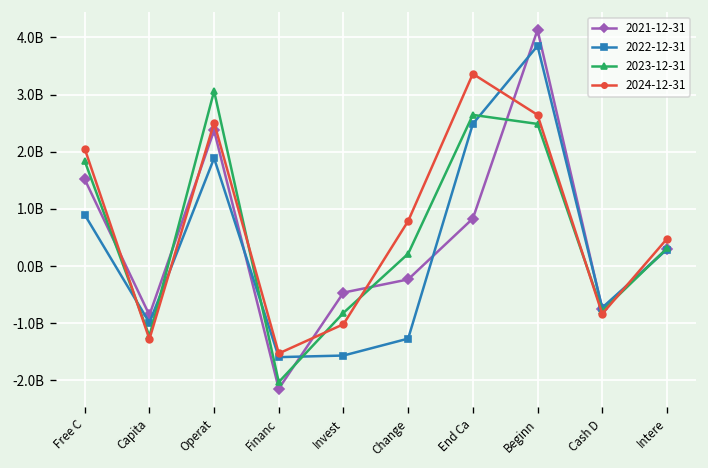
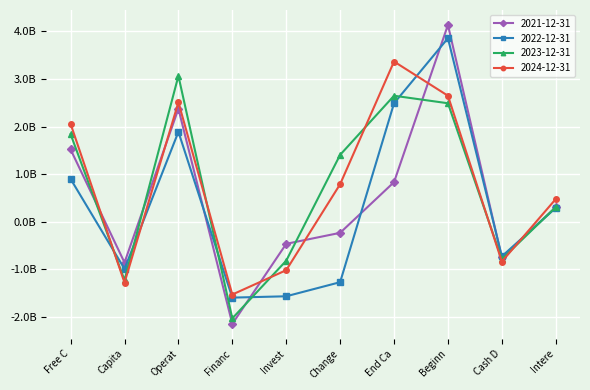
  {
    "2021-12-31": {
      "Free C": 1500000000,
      "Capita": -900000000,
      "Operat": 2400000000,
      "Financ": -2100000000,
      "Invest": -500000000,
      "Change": -200000000,
      "End Ca": 800000000,
      "Beginn": 4100000000
    },
    "2022-12-31": {
      "Free C": 900000000,
      "Capita": -1000000000,
      "Operat": 1900000000,
      "Financ": -1600000000,
      "Invest": -1600000000,
      "Change": -1300000000,
      "End Ca": 2500000000,
      "Beginn": 3900000000
    },
    "2023-12-31": {
      "Free C": 1800000000,
      "Capita": -1200000000,
      "Operat": 3100000000,
      "Financ": -2000000000,
      "Invest": -800000000,
-     "Change": 200000000,
+     "Change": 1400000000,
      "End Ca": 2600000000,
      "Beginn": 2500000000
    },
    "2024-12-31": {
      "Free C": 2100000000,
      "Capita": -1300000000,
      "Operat": 2500000000,
      "Financ": -1500000000,
      "Invest": -1000000000,
      "Change": 800000000,
      "End Ca": 3400000000,
      "Beginn": 2600000000,
      "Intere": 500000000
    }
  }
